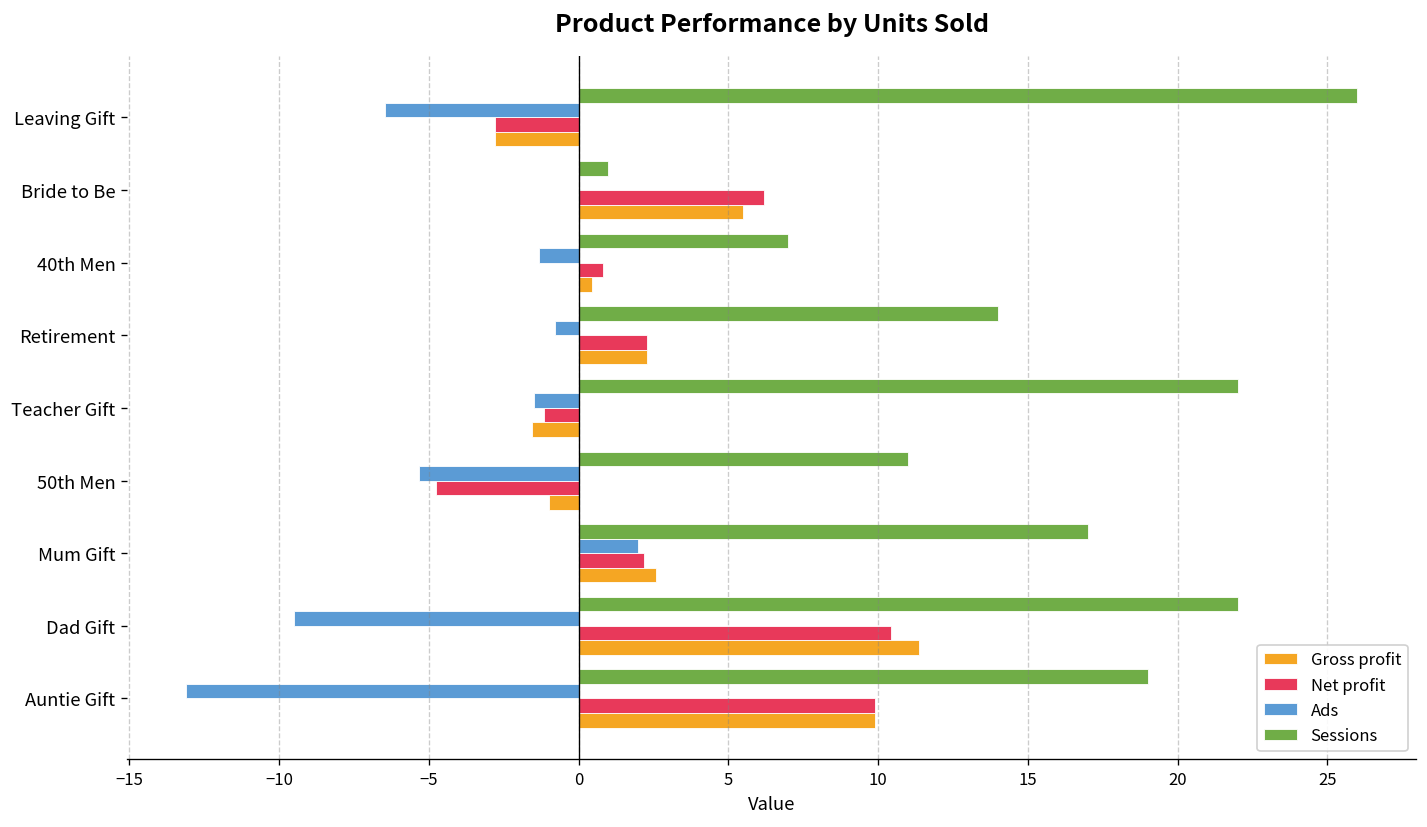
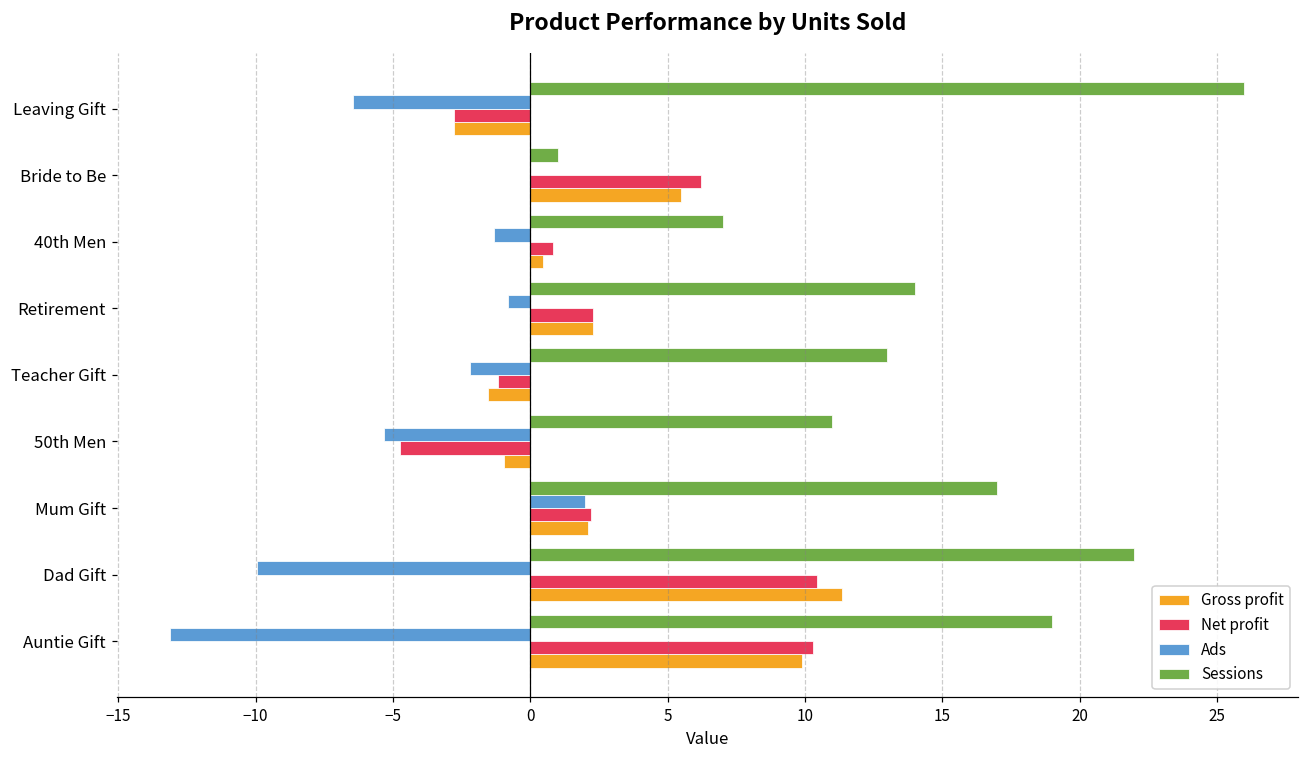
  {
    "Gross profit": {
      "Leaving Gift": -2.8,
      "Bride to Be": 5.5,
      "40th Men": 0.5,
      "Retirement": 2.3,
      "Teacher Gift": -1.5,
      "50th Men": -1.0,
-     "Mum Gift": 2.6,
+     "Mum Gift": 2.1,
      "Dad Gift": 11.4,
      "Auntie Gift": 9.9
    },
    "Net profit": {
      "Leaving Gift": -2.8,
      "Bride to Be": 6.2,
      "40th Men": 0.8,
      "Retirement": 2.3,
      "Teacher Gift": -1.2,
      "50th Men": -4.8,
      "Mum Gift": 2.2,
      "Dad Gift": 10.4,
-     "Auntie Gift": 9.9
+     "Auntie Gift": 10.3
    },
    "Ads": {
      "Leaving Gift": -6.5,
      "Bride to Be": 0.0,
      "40th Men": -1.3,
      "Retirement": -0.8,
-     "Teacher Gift": -1.5,
+     "Teacher Gift": -2.2,
      "50th Men": -5.3,
      "Mum Gift": 2.0,
-     "Dad Gift": -9.5,
+     "Dad Gift": -10.0,
      "Auntie Gift": -13.1
    },
    "Sessions": {
      "Leaving Gift": 26,
      "Bride to Be": 1,
      "40th Men": 7,
      "Retirement": 14,
-     "Teacher Gift": 22,
+     "Teacher Gift": 13,
      "50th Men": 11,
      "Mum Gift": 17,
      "Dad Gift": 22,
      "Auntie Gift": 19
    }
  }
